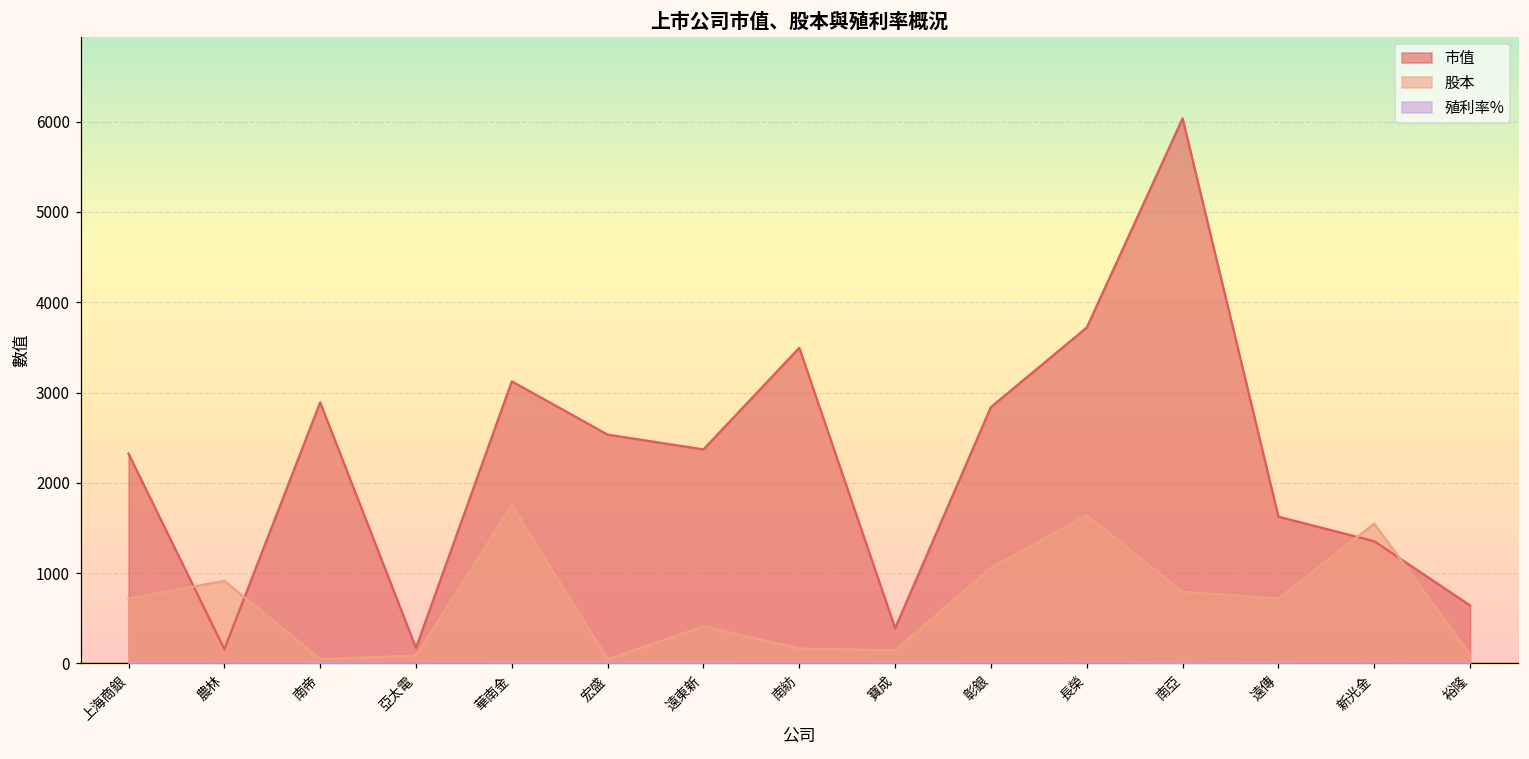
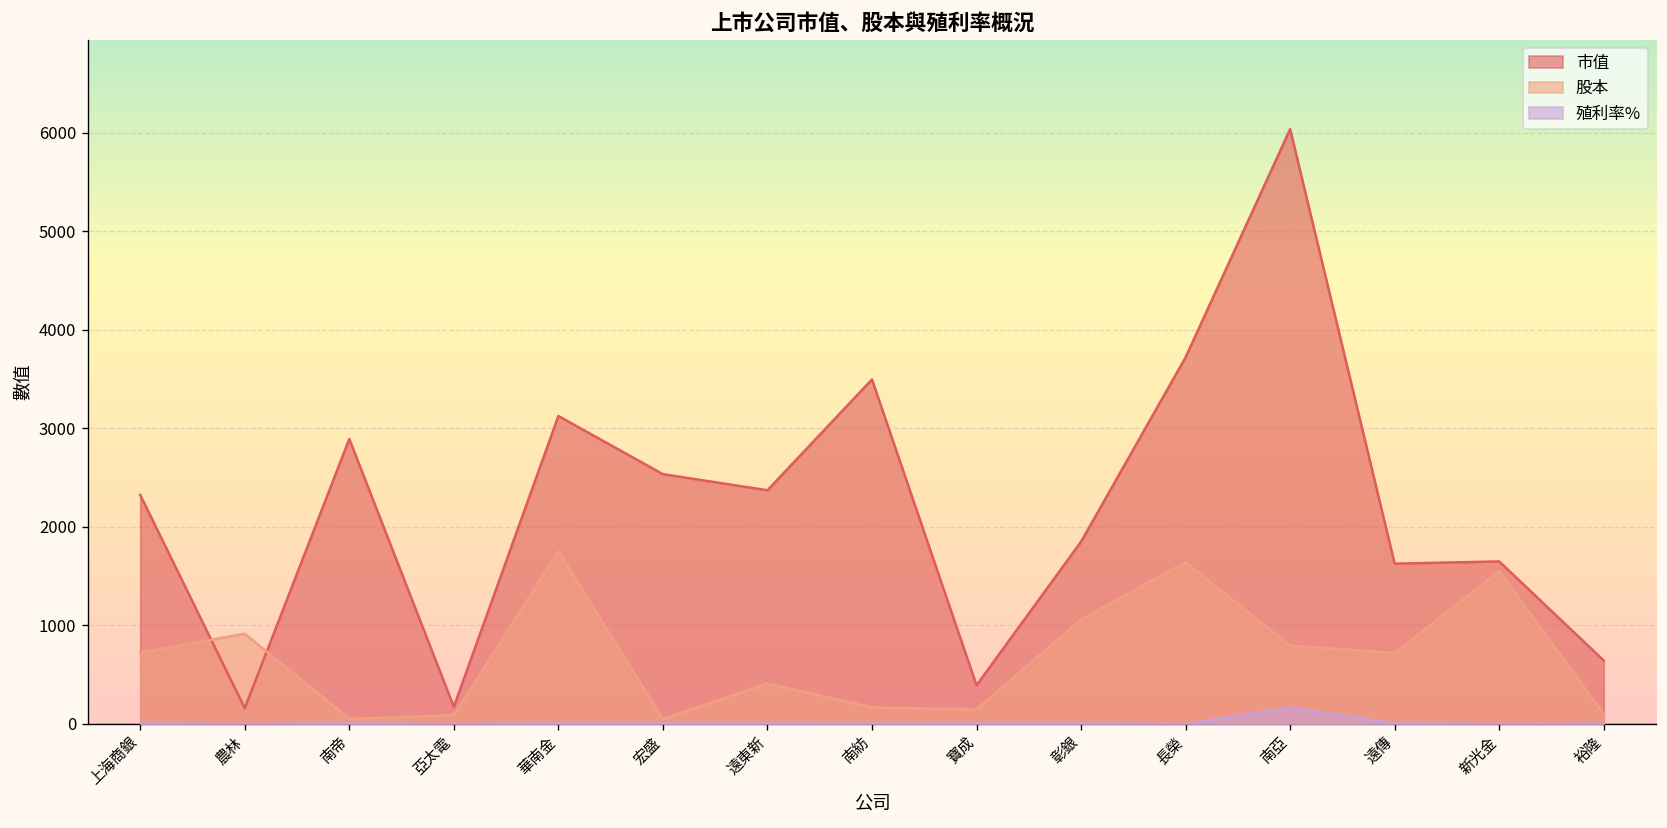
  {
    "市值": {
      "上海商銀": 2300,
      "農林": 200,
      "南帝": 2900,
      "亞太電": 200,
      "華南金": 3100,
      "宏盛": 2500,
      "遠東新": 2400,
      "南紡": 3500,
      "寶成": 400,
-     "彰銀": 2800,
+     "彰銀": 1800,
      "長榮": 3700,
      "南亞": 6000,
      "遠傳": 1600,
-     "新光金": 1400,
+     "新光金": 1600,
      "裕隆": 600
    },
    "股本": {
      "上海商銀": 700,
      "農林": 900,
      "南帝": 0,
      "亞太電": 100,
      "華南金": 1800,
      "宏盛": 0,
      "遠東新": 400,
      "南紡": 200,
      "寶成": 100,
      "彰銀": 1100,
      "長榮": 1600,
      "南亞": 800,
      "遠傳": 700,
      "新光金": 1500,
      "裕隆": 100
    },
    "殖利率%": {
      "上海商銀": 0,
      "農林": 0,
      "南帝": 0,
      "亞太電": 0,
      "華南金": 0,
      "宏盛": 0,
      "遠東新": 0,
      "南紡": 0,
      "寶成": 0,
      "彰銀": 0,
      "長榮": 0,
-     "南亞": 0,
+     "南亞": 200,
      "遠傳": 0,
      "新光金": 0,
      "裕隆": 0
    }
  }
